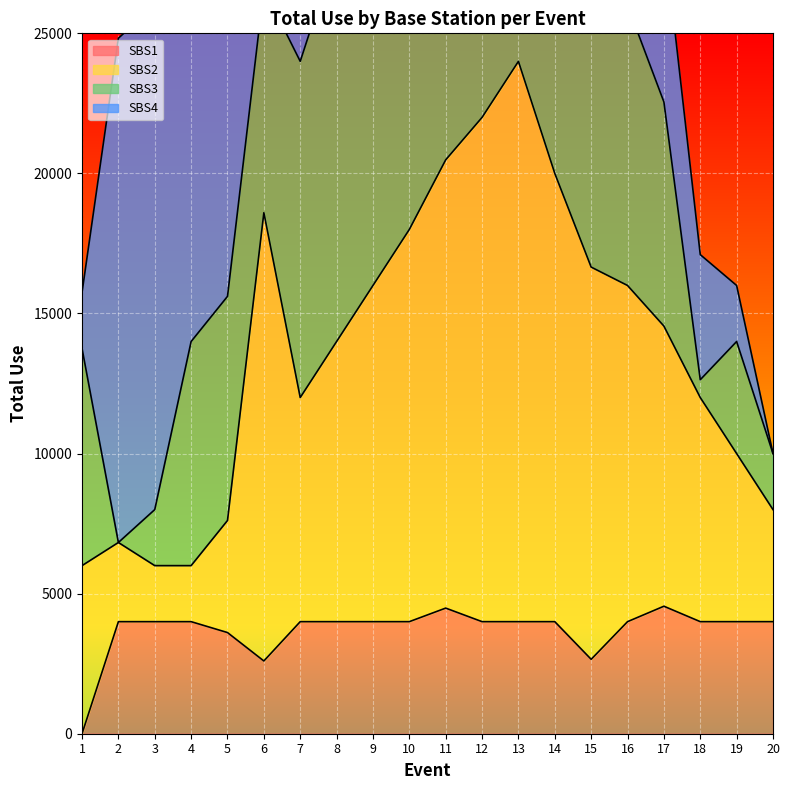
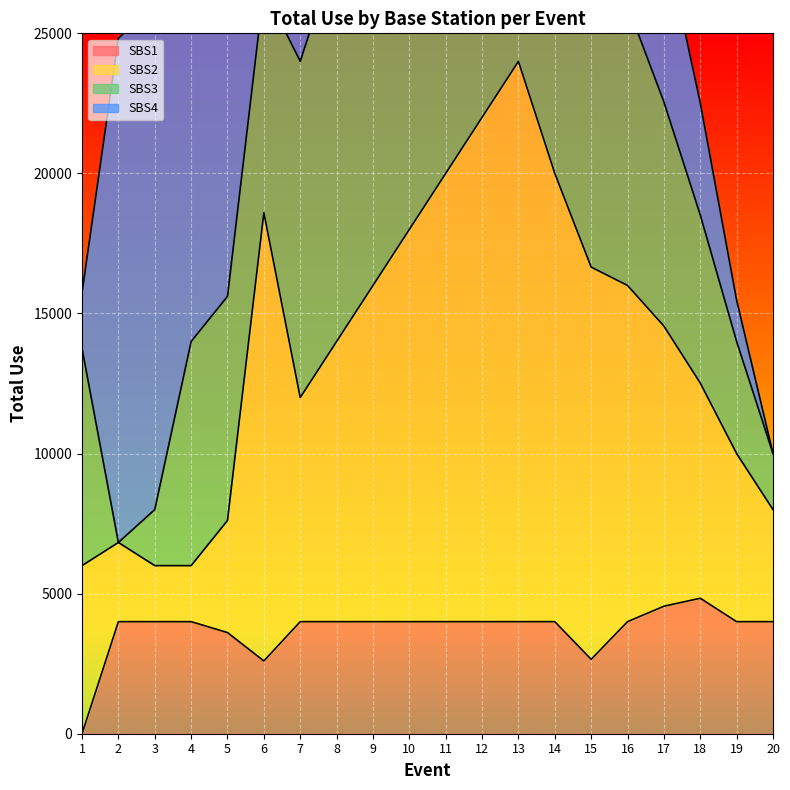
  {
    "SBS1": {
      "1": 0,
      "2": 4000,
      "3": 4000,
      "4": 4000,
      "5": 3600,
      "6": 2600,
      "7": 4000,
      "8": 4000,
      "9": 4000,
      "10": 4000,
-     "11": 4500,
+     "11": 4000,
      "12": 4000,
      "13": 4000,
      "14": 4000,
      "15": 2700,
      "16": 4000,
      "17": 4600,
-     "18": 4000,
+     "18": 4800,
      "19": 4000,
      "20": 4000
    },
    "SBS2": {
      "1": 6000,
      "3": 2000,
      "4": 2000,
      "5": 4000,
      "6": 16000,
      "7": 8000,
      "8": 10000,
      "9": 12000,
      "10": 14000,
      "11": 16000,
      "12": 18000,
      "13": 20000,
      "14": 16000,
      "15": 14000,
      "16": 12000,
      "17": 10000,
-     "18": 8000,
+     "18": 7700,
      "19": 6000,
      "20": 4000
    },
    "SBS3": {
      "1": 7800,
      "3": 2000,
      "4": 8000,
      "5": 8000,
      "7": 12000,
      "17": 8000,
-     "18": 600,
+     "18": 6000,
      "19": 4000
    },
    "SBS4": {
      "1": 2000,
      "2": 18000,
-     "18": 4500,
-     "19": 2000
+     "18": 4000,
+     "19": 1500
    }
  }
